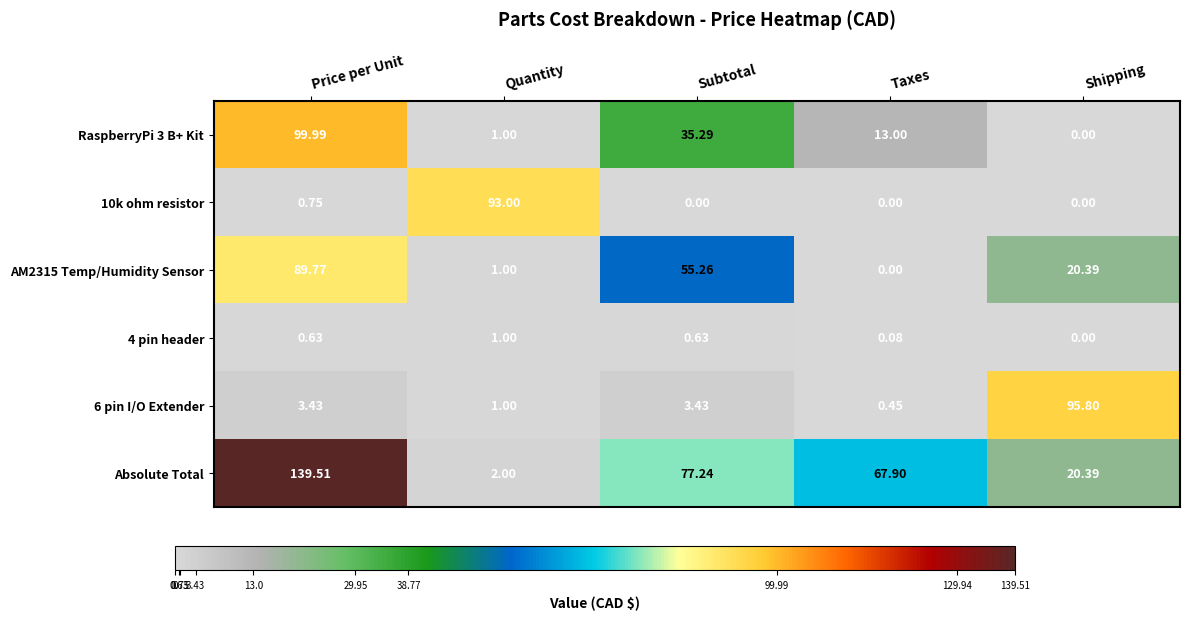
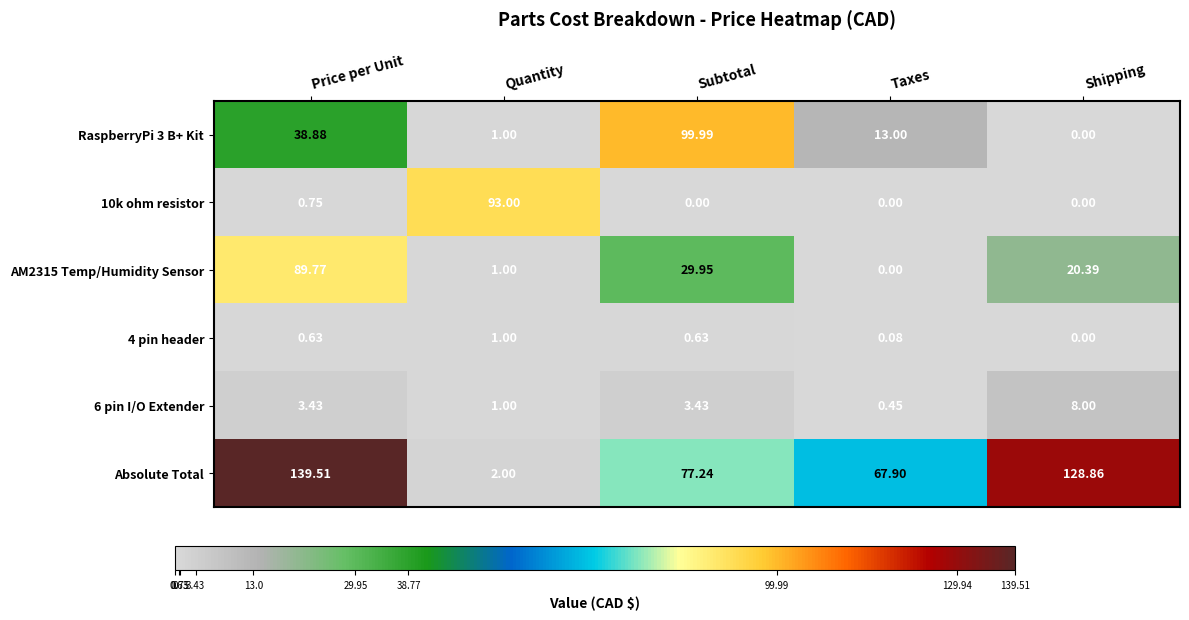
  {
    "RaspberryPi 3 B+ Kit": {
-     "Price per Unit": 99.99,
-     "Subtotal": 35.29,
+     "Price per Unit": 38.88,
+     "Subtotal": 99.99,
      "Taxes": 13.00
    },
    "10k ohm resistor": {
      "Quantity": 93.00
    },
    "AM2315 Temp/Humidity Sensor": {
      "Price per Unit": 89.77,
-     "Subtotal": 55.26,
+     "Subtotal": 29.95,
      "Shipping": 20.39
    },
    "6 pin I/O Extender": {
      "Price per Unit": 3.43,
      "Subtotal": 3.43,
-     "Shipping": 95.80
+     "Shipping": 8.00
    },
    "Absolute Total": {
      "Price per Unit": 139.51,
      "Subtotal": 77.24,
      "Taxes": 67.90,
-     "Shipping": 20.39
+     "Shipping": 128.86
    }
  }
